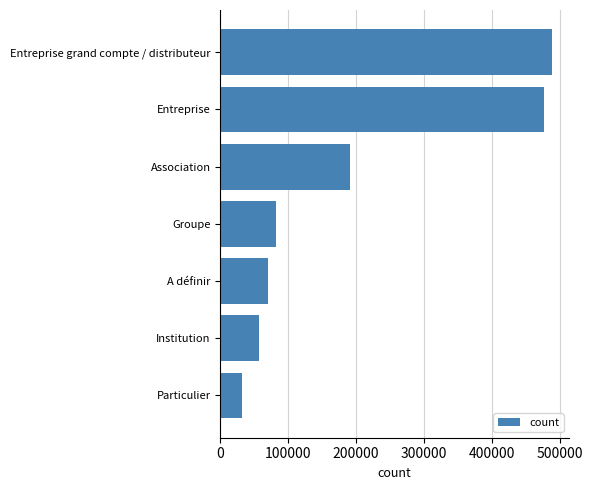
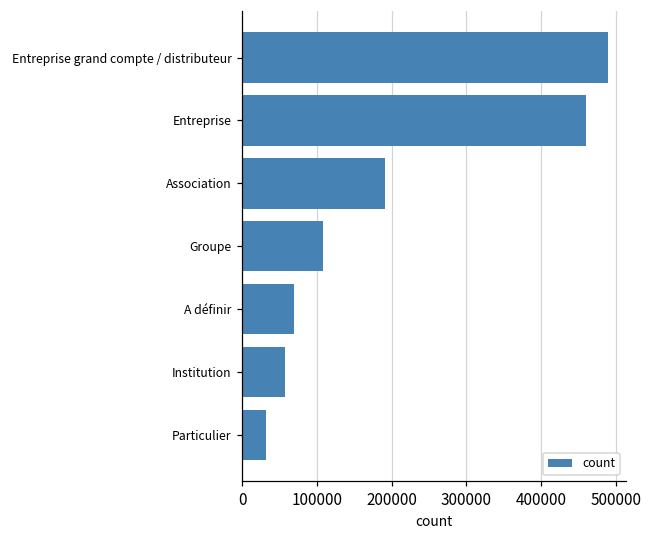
  {
    "Entreprise grand compte / distributeur": 490000,
-   "Entreprise": 480000,
+   "Entreprise": 460000,
    "Association": 190000,
-   "Groupe": 80000,
+   "Groupe": 110000,
    "A définir": 70000,
    "Institution": 60000,
    "Particulier": 30000
  }
